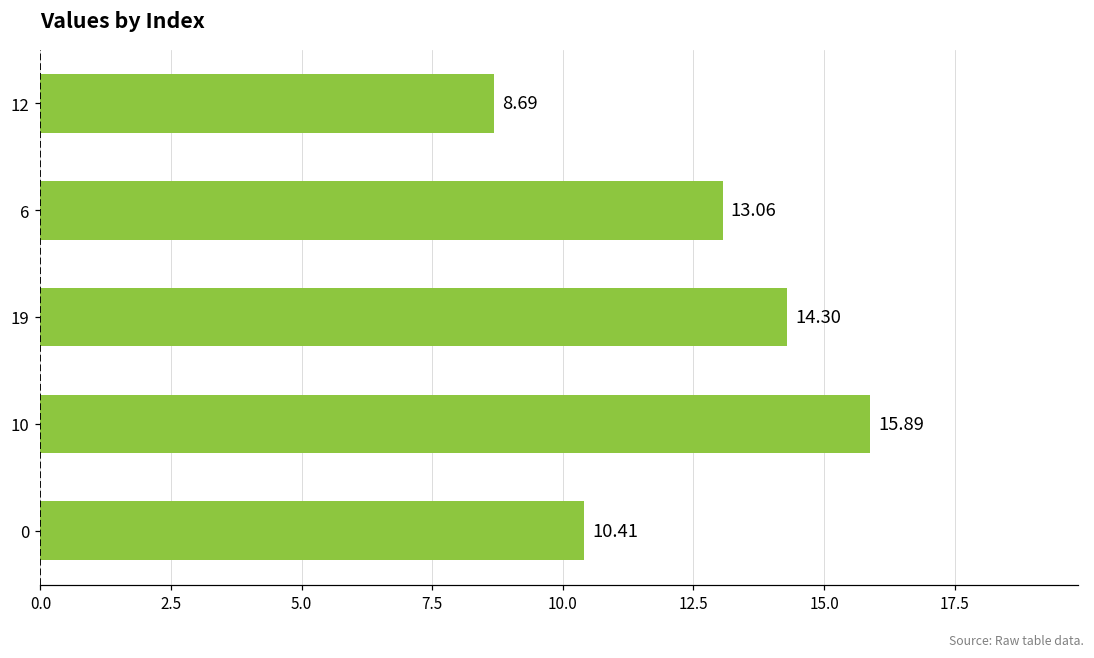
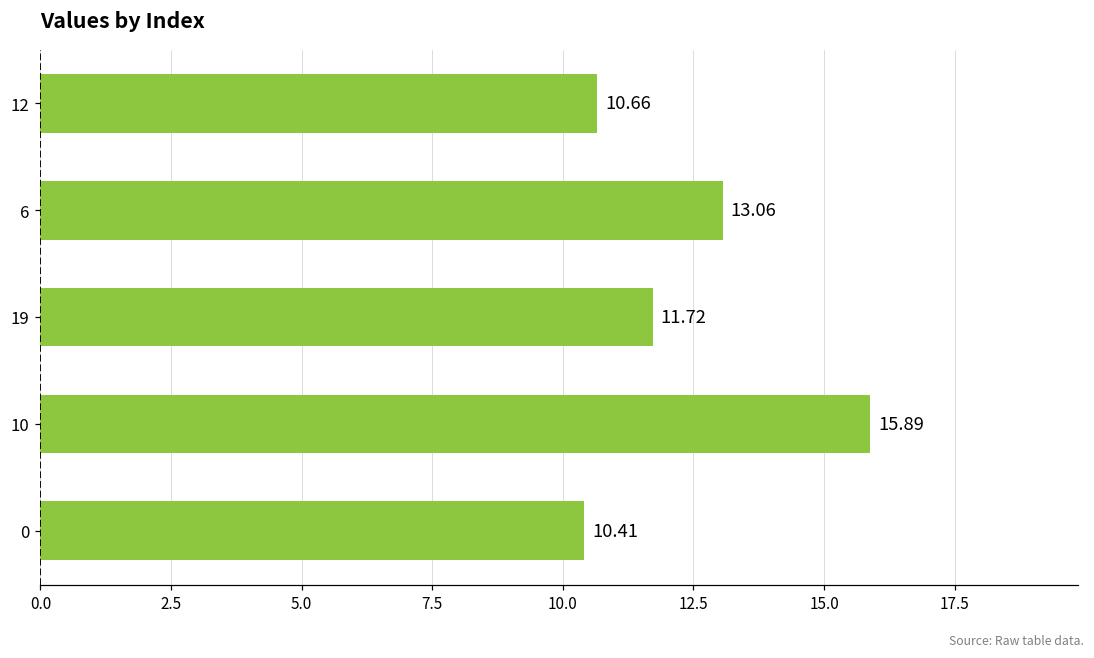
  {
-   "12": 8.69,
+   "12": 10.66,
    "6": 13.06,
-   "19": 14.30,
+   "19": 11.72,
    "10": 15.89,
    "0": 10.41
  }
